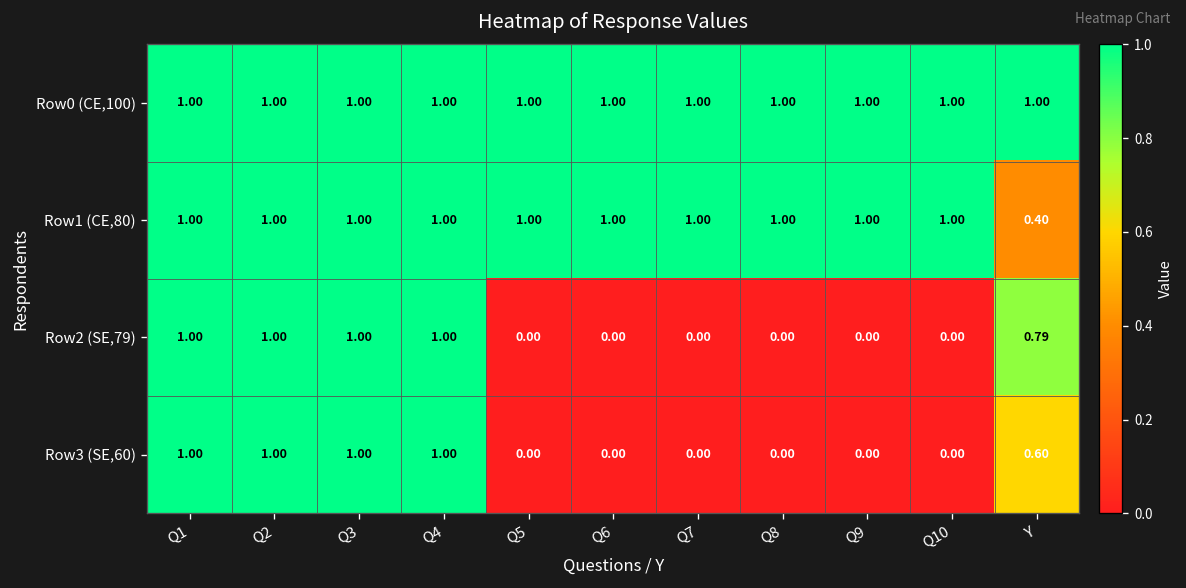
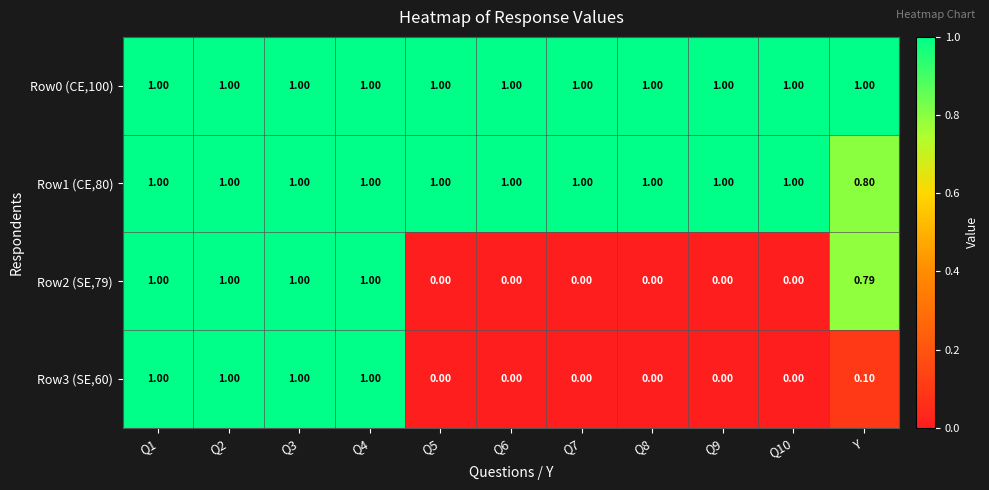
  {
    "Row0 (CE,100)": {
      "Q1": 1.00,
      "Q2": 1.00,
      "Q3": 1.00,
      "Q4": 1.00,
      "Q5": 1.00,
      "Q6": 1.00,
      "Q7": 1.00,
      "Q8": 1.00,
      "Q9": 1.00,
      "Q10": 1.00,
      "Y": 1.00
    },
    "Row1 (CE,80)": {
      "Q1": 1.00,
      "Q2": 1.00,
      "Q3": 1.00,
      "Q4": 1.00,
      "Q5": 1.00,
      "Q6": 1.00,
      "Q7": 1.00,
      "Q8": 1.00,
      "Q9": 1.00,
      "Q10": 1.00,
-     "Y": 0.40
+     "Y": 0.80
    },
    "Row2 (SE,79)": {
      "Q1": 1.00,
      "Q2": 1.00,
      "Q3": 1.00,
      "Q4": 1.00,
      "Q5": 0.00,
      "Q6": 0.00,
      "Q7": 0.00,
      "Q8": 0.00,
      "Q9": 0.00,
      "Q10": 0.00,
      "Y": 0.79
    },
    "Row3 (SE,60)": {
      "Q1": 1.00,
      "Q2": 1.00,
      "Q3": 1.00,
      "Q4": 1.00,
      "Q5": 0.00,
      "Q6": 0.00,
      "Q7": 0.00,
      "Q8": 0.00,
      "Q9": 0.00,
      "Q10": 0.00,
-     "Y": 0.60
+     "Y": 0.10
    }
  }
